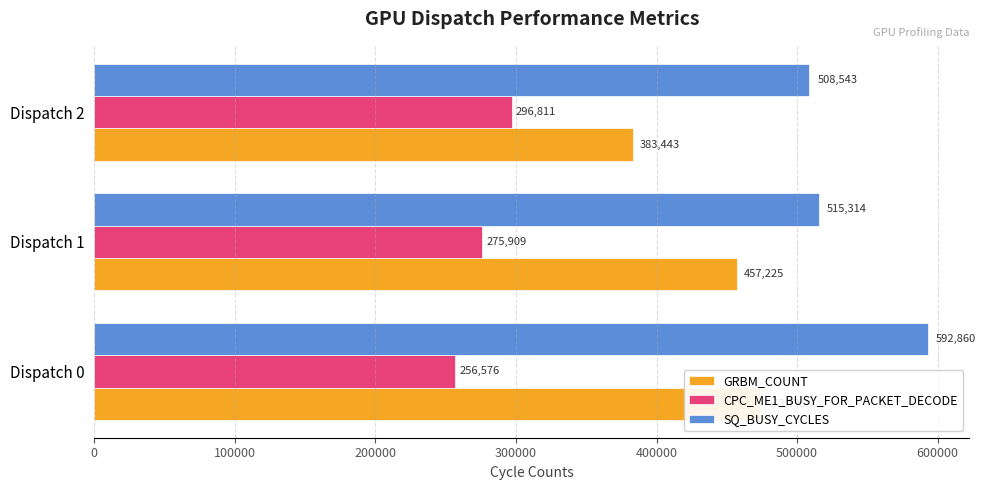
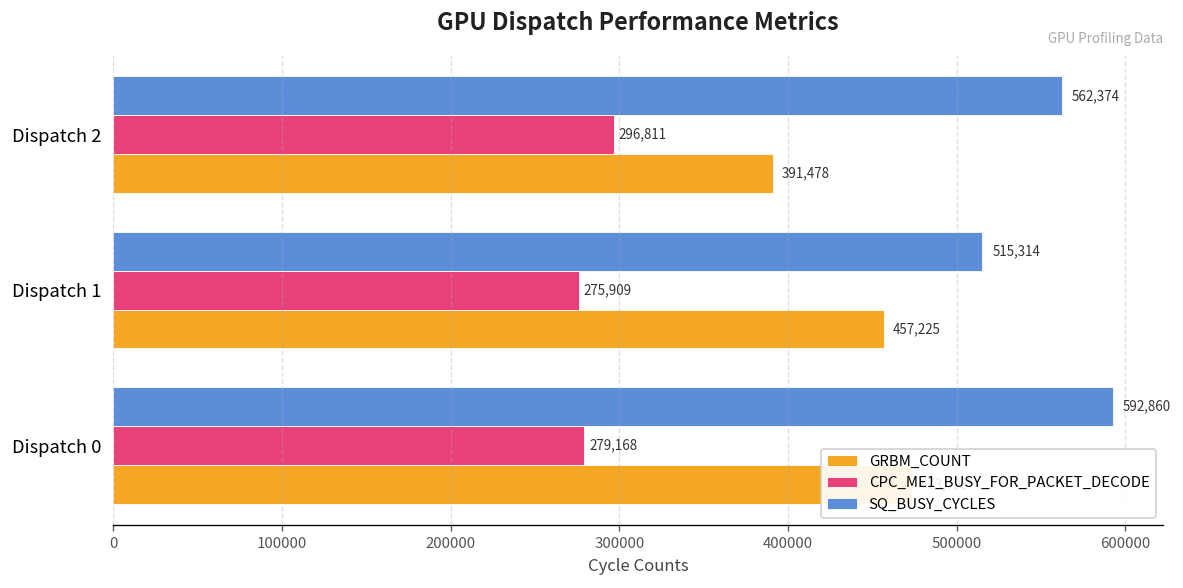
  {
    "GRBM_COUNT": {
-     "Dispatch 2": "383,443",
+     "Dispatch 2": "391,478",
      "Dispatch 1": "457,225"
    },
    "CPC_ME1_BUSY_FOR_PACKET_DECODE": {
      "Dispatch 2": "296,811",
      "Dispatch 1": "275,909",
-     "Dispatch 0": "256,576"
+     "Dispatch 0": "279,168"
    },
    "SQ_BUSY_CYCLES": {
-     "Dispatch 2": "508,543",
+     "Dispatch 2": "562,374",
      "Dispatch 1": "515,314",
      "Dispatch 0": "592,860"
    }
  }
